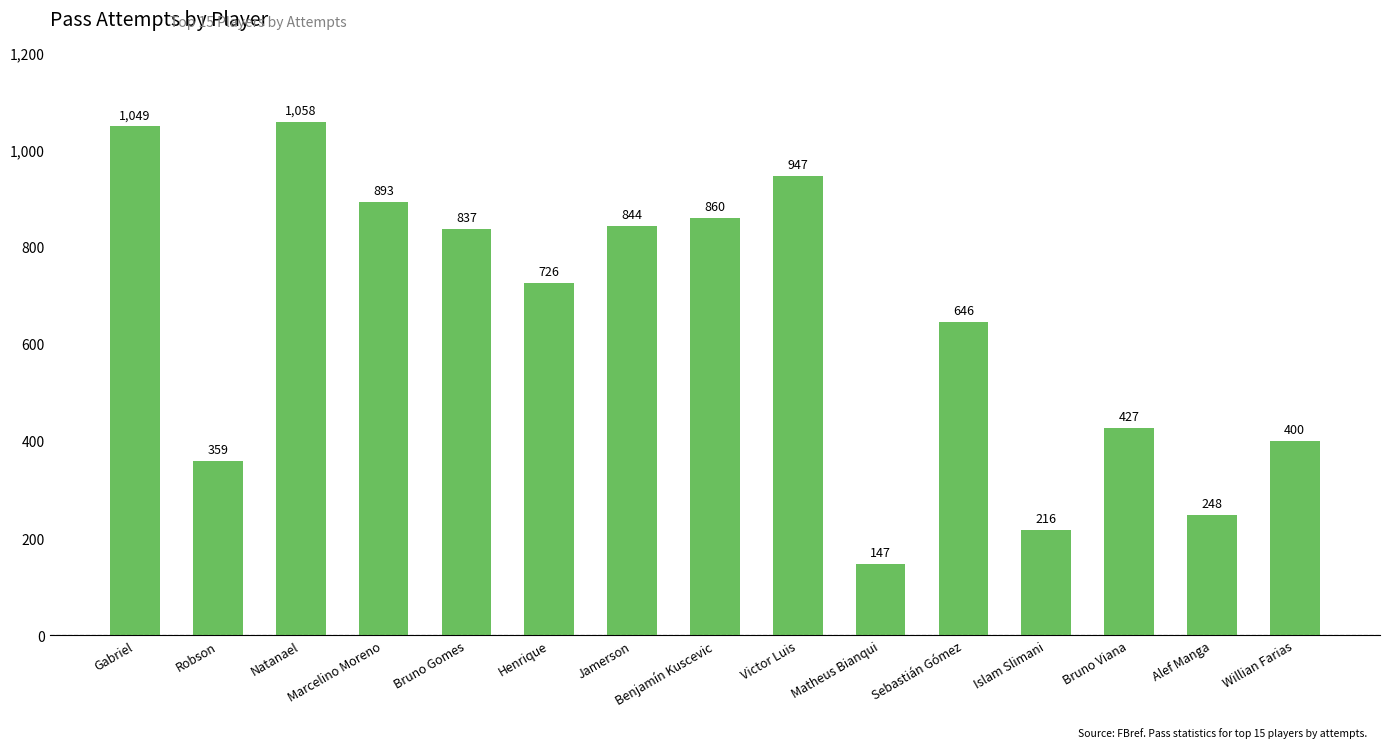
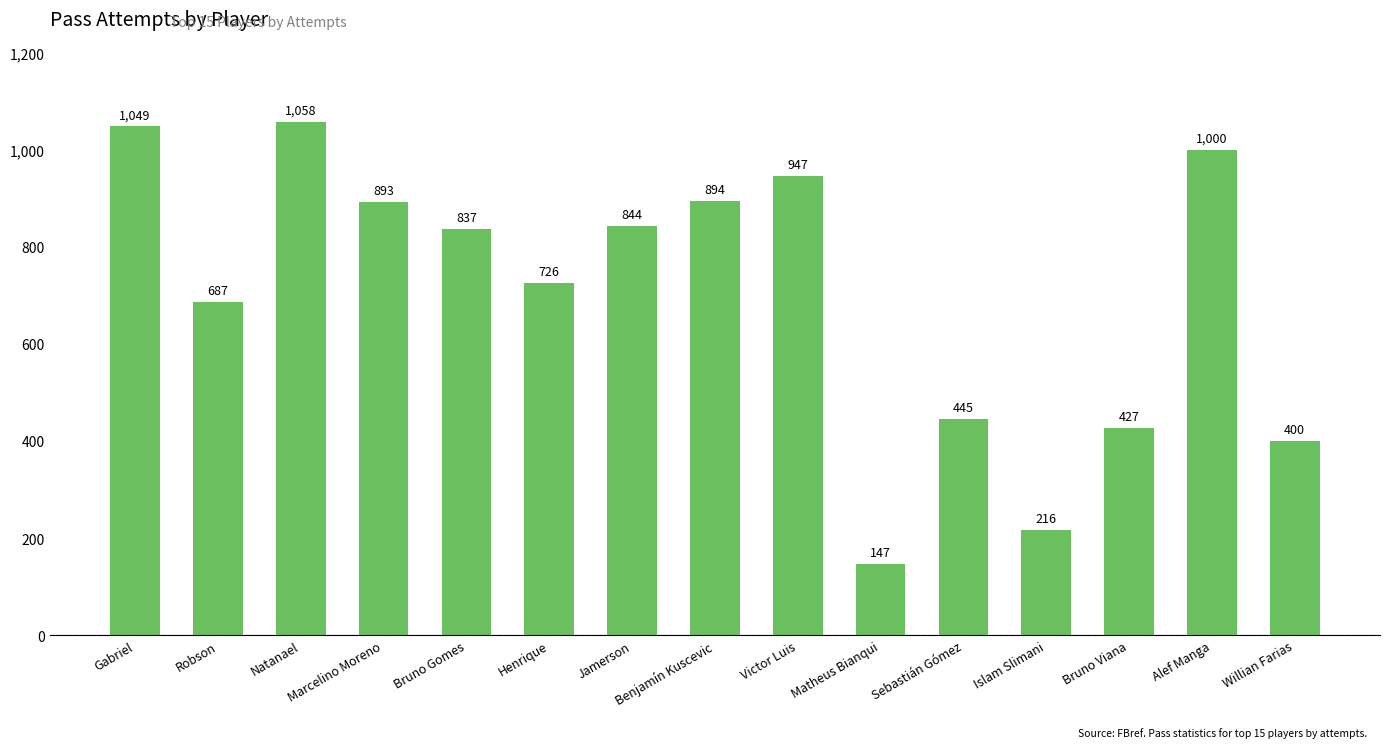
  {
    "Gabriel": "1,049",
-   "Robson": "359",
+   "Robson": "687",
    "Natanael": "1,058",
    "Marcelino Moreno": "893",
    "Bruno Gomes": "837",
    "Henrique": "726",
    "Jamerson": "844",
-   "Benjamín Kuscevic": "860",
+   "Benjamín Kuscevic": "894",
    "Victor Luis": "947",
    "Matheus Bianqui": "147",
-   "Sebastián Gómez": "646",
+   "Sebastián Gómez": "445",
    "Islam Slimani": "216",
    "Bruno Viana": "427",
-   "Alef Manga": "248",
+   "Alef Manga": "1,000",
    "Willian Farias": "400"
  }
